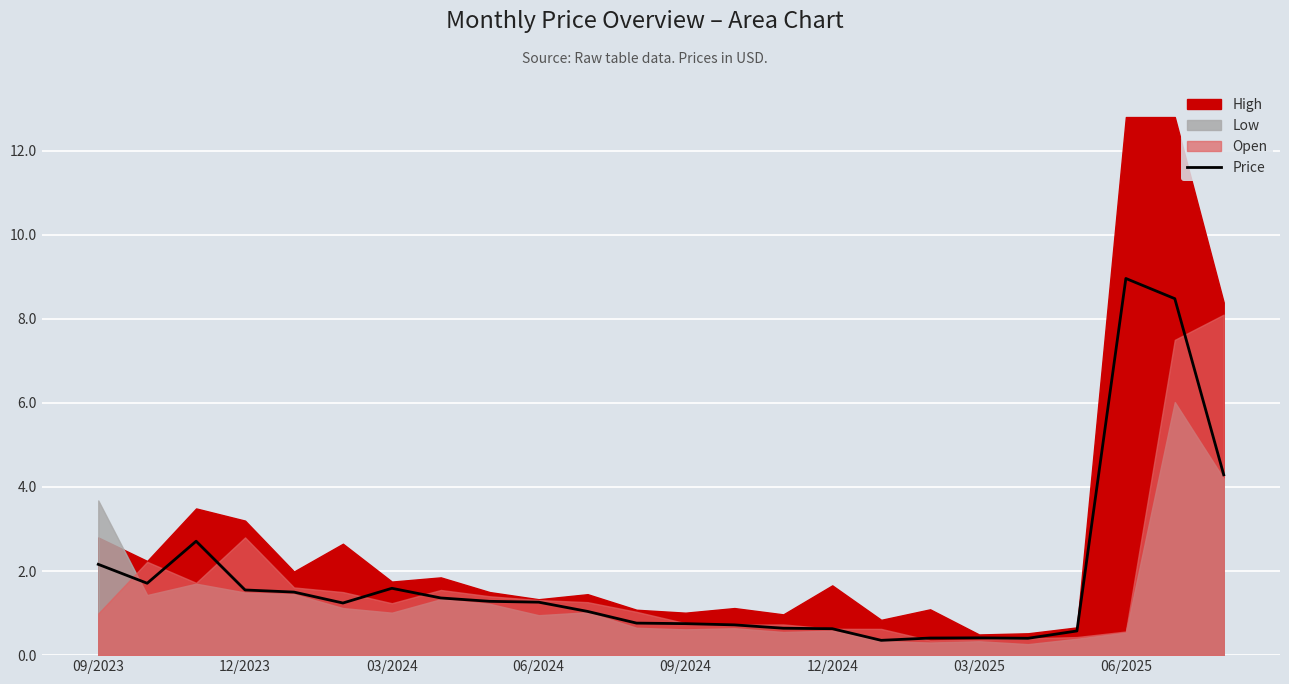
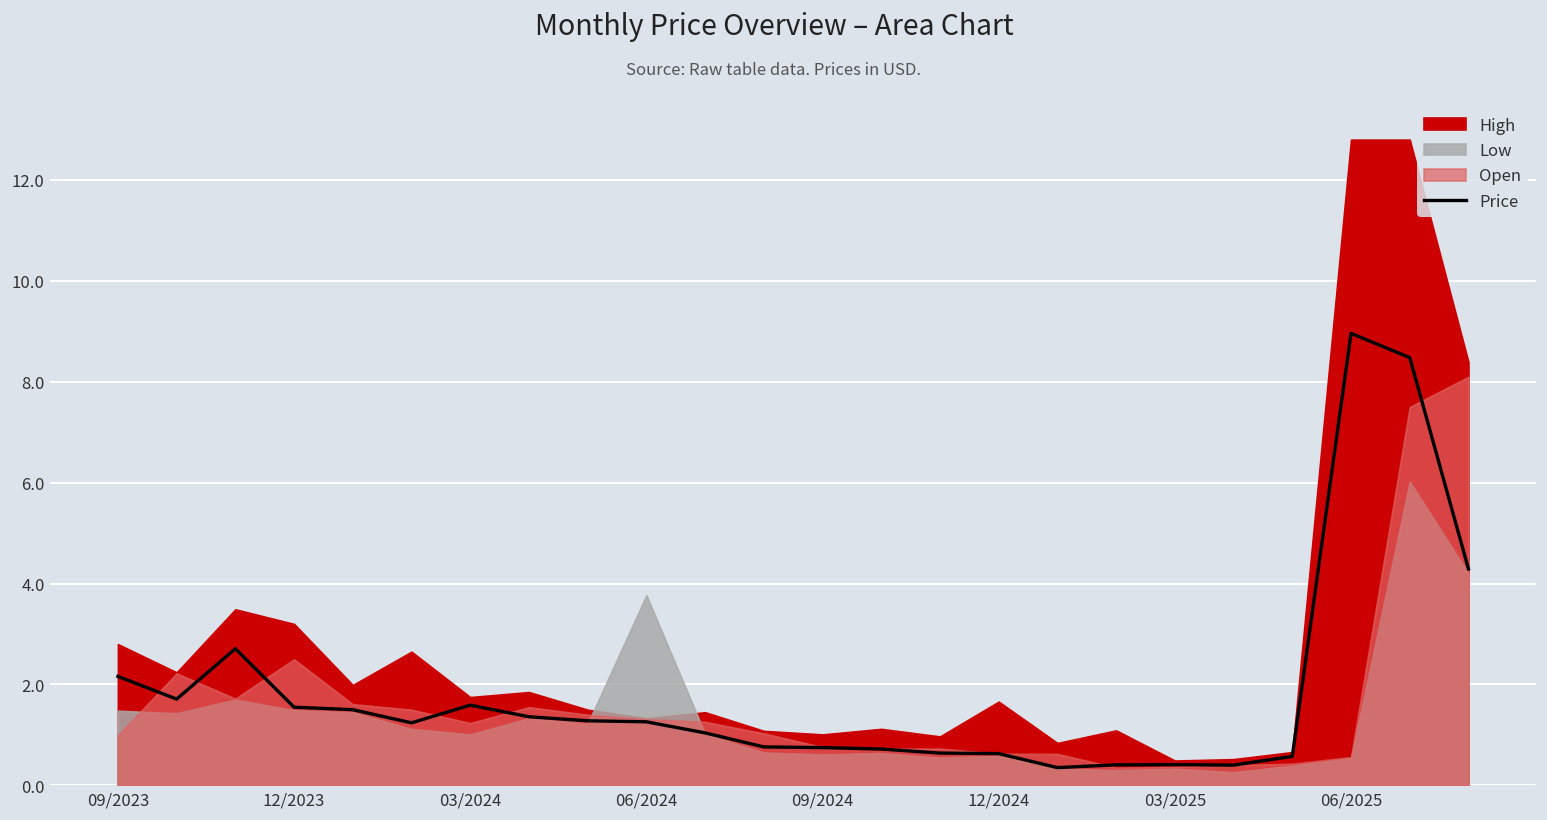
  {
    "High": {
      "09/2023": 2.8,
      "12/2023": 3.2,
      "03/2024": 1.8,
      "09/2024": 1.0,
      "12/2024": 1.7,
      "03/2025": 0.5,
      "06/2025": 12.8
    },
    "Low": {
-     "09/2023": 3.7,
+     "09/2023": 1.5,
      "03/2024": 1.0,
-     "06/2024": 1.0,
+     "06/2024": 3.8,
      "09/2024": 0.6
    },
    "Open": {
      "09/2023": 1.0,
-     "12/2023": 2.8,
+     "12/2023": 2.5,
      "03/2024": 1.2
    },
    "Price": {
      "09/2023": 2.2,
      "03/2024": 1.6,
      "06/2025": 9.0
    }
  }
